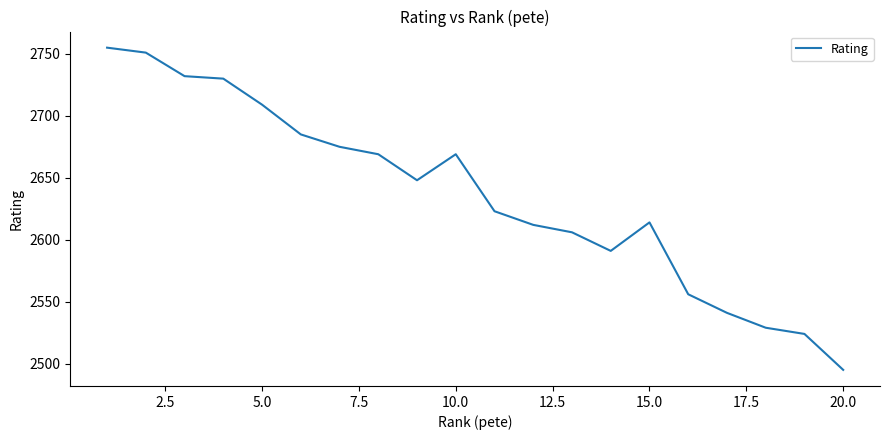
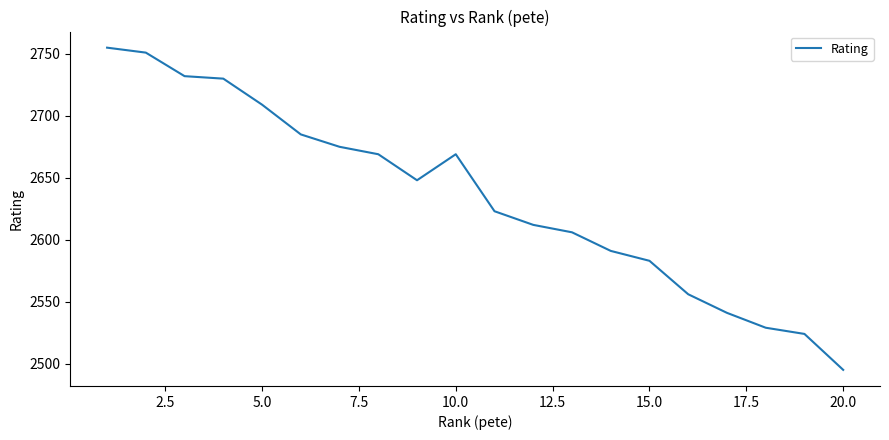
  {
    "5.0": 2709,
    "10.0": 2669,
-   "15.0": 2614,
+   "15.0": 2583,
    "20.0": 2495
  }
